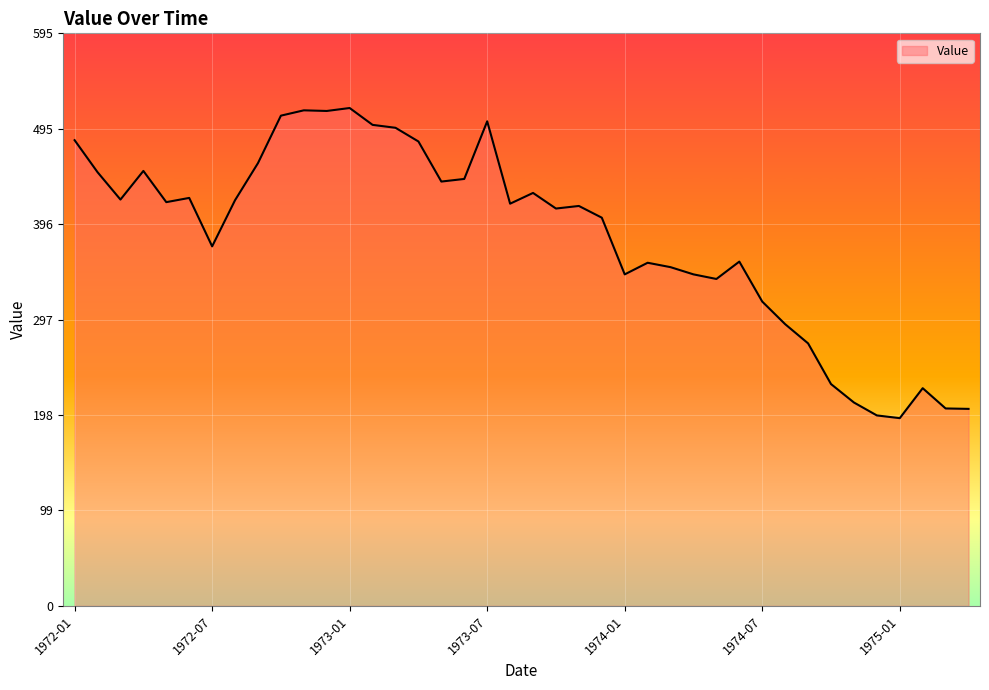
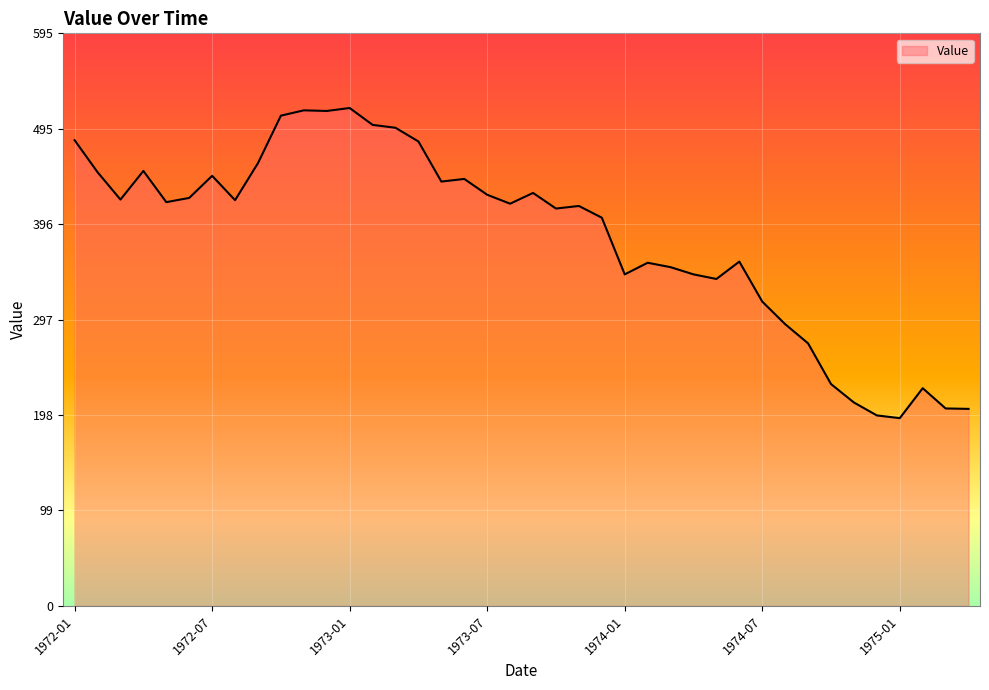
  {
    "1972-01": 480,
-   "1972-07": 370,
+   "1972-07": 450,
    "1973-01": 520,
-   "1973-07": 500,
+   "1973-07": 430,
    "1974-01": 340,
    "1974-07": 320,
    "1975-01": 190
  }
